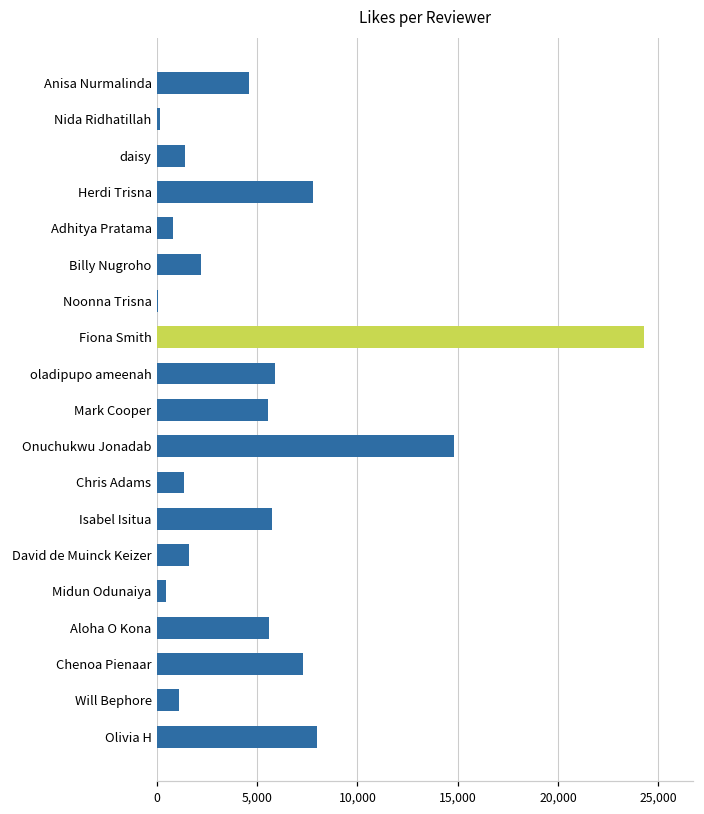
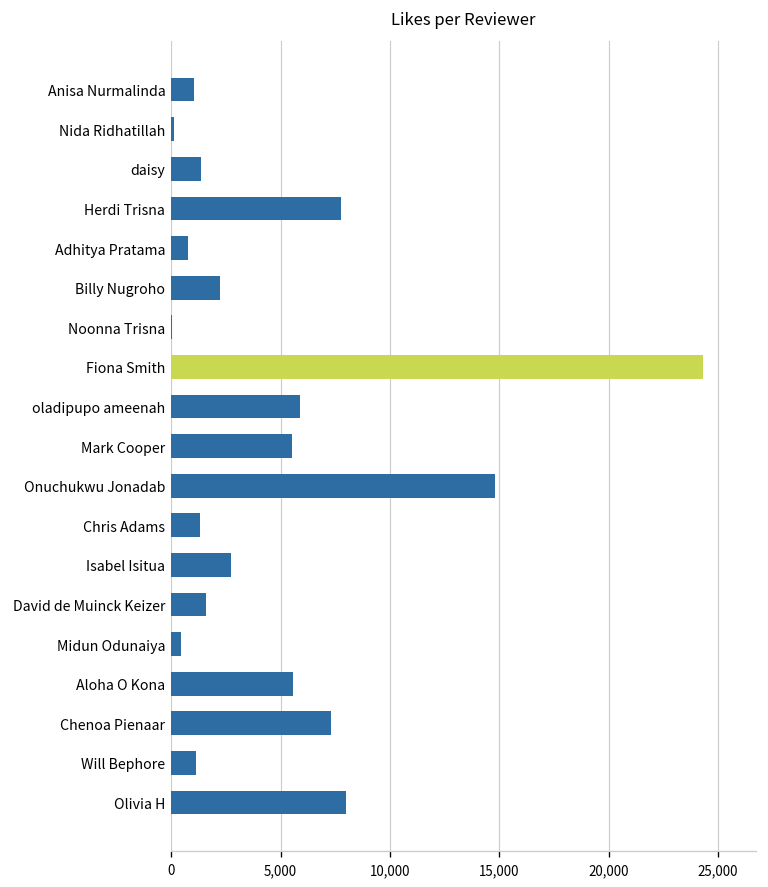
  {
-   "Anisa Nurmalinda": "4,600",
+   "Anisa Nurmalinda": "1,000",
    "Nida Ridhatillah": "100",
    "daisy": "1,400",
    "Herdi Trisna": "7,800",
    "Adhitya Pratama": "800",
    "Billy Nugroho": "2,200",
    "Fiona Smith": "24,300",
    "oladipupo ameenah": "5,900",
    "Mark Cooper": "5,500",
    "Onuchukwu Jonadab": "14,800",
    "Chris Adams": "1,300",
-   "Isabel Isitua": "5,700",
+   "Isabel Isitua": "2,700",
    "David de Muinck Keizer": "1,600",
    "Midun Odunaiya": "500",
    "Aloha O Kona": "5,600",
    "Chenoa Pienaar": "7,300",
    "Will Bephore": "1,100",
    "Olivia H": "8,000"
  }
